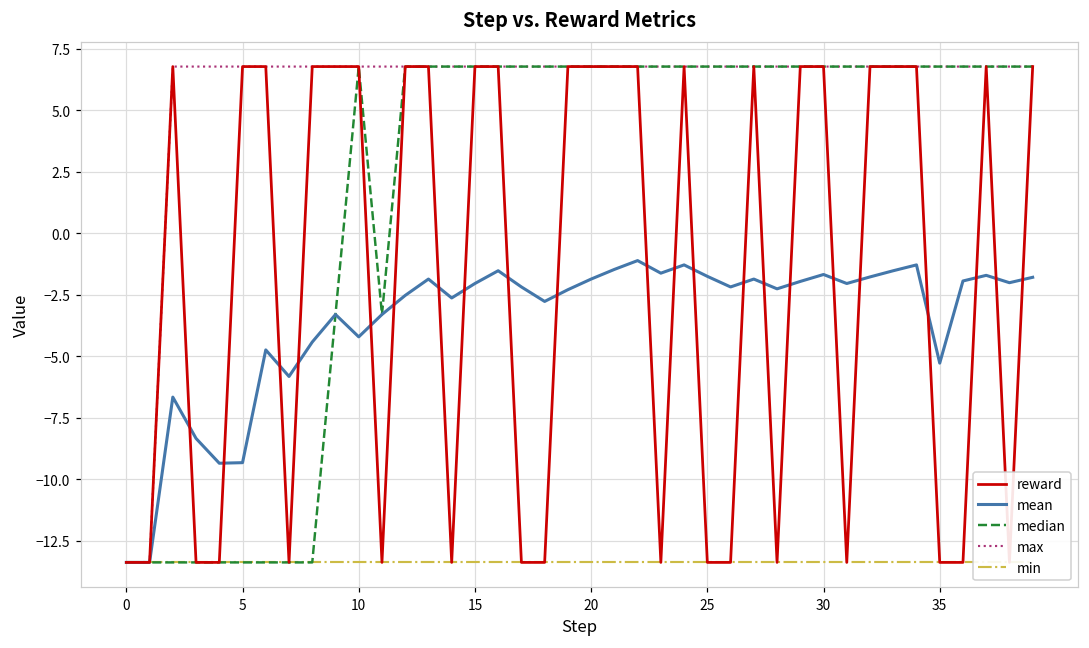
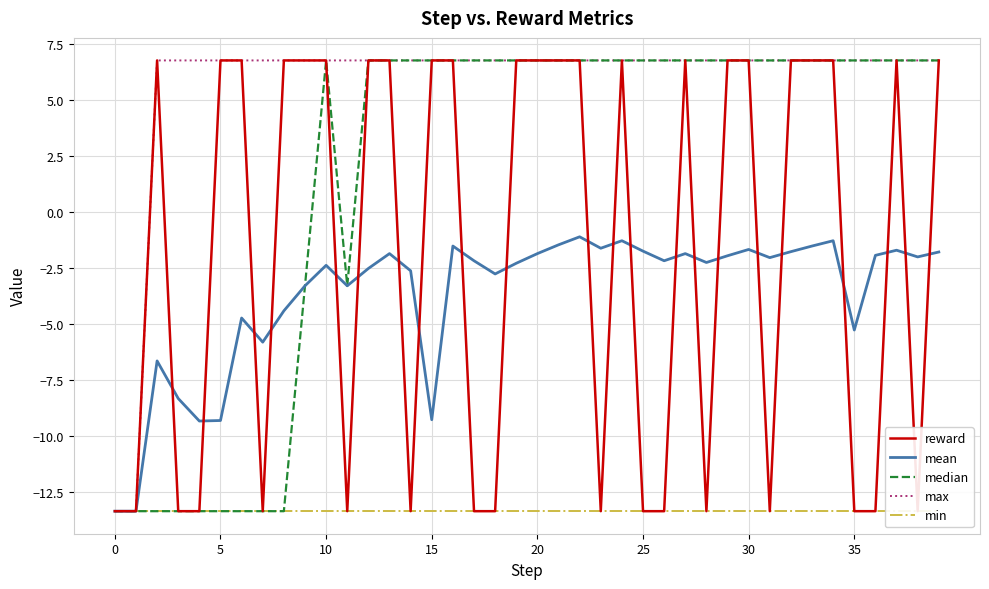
  {
    "mean": {
      "5": -9.3,
-     "10": -4.2,
-     "15": -2.0,
+     "10": -2.4,
+     "15": -9.3,
      "20": -1.9,
      "25": -1.8,
      "30": -1.7,
      "35": -5.3
    },
    "min": {
      "10": -13.4,
      "15": -13.4,
      "20": -13.4,
      "30": -13.4
    }
  }
